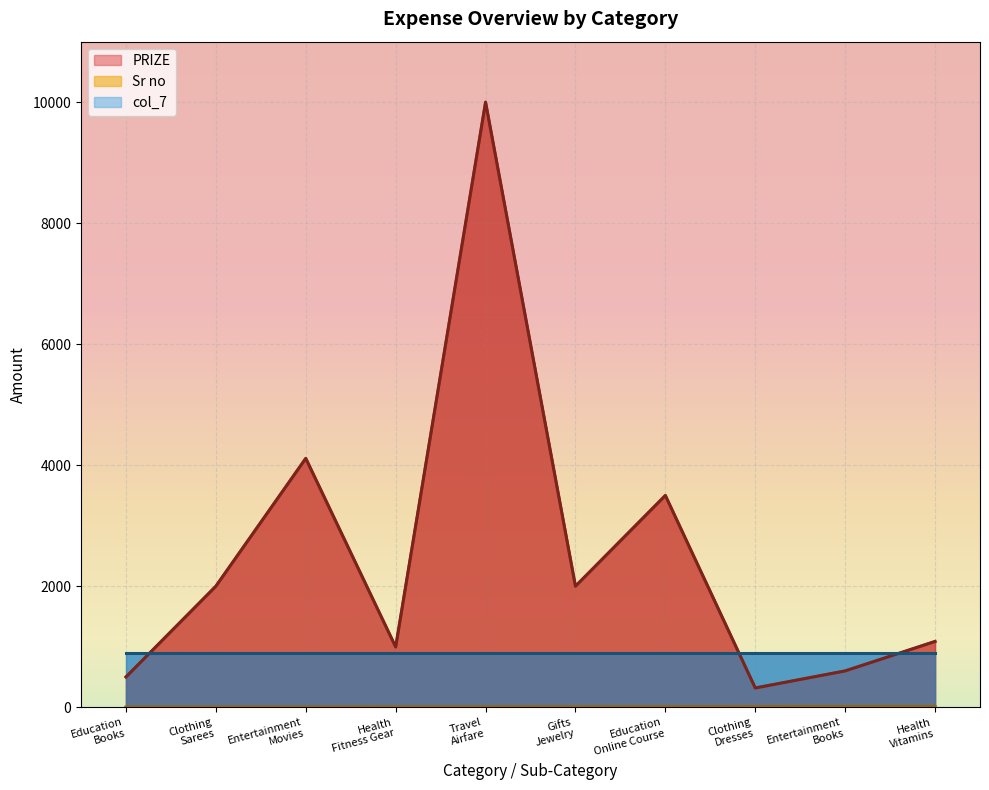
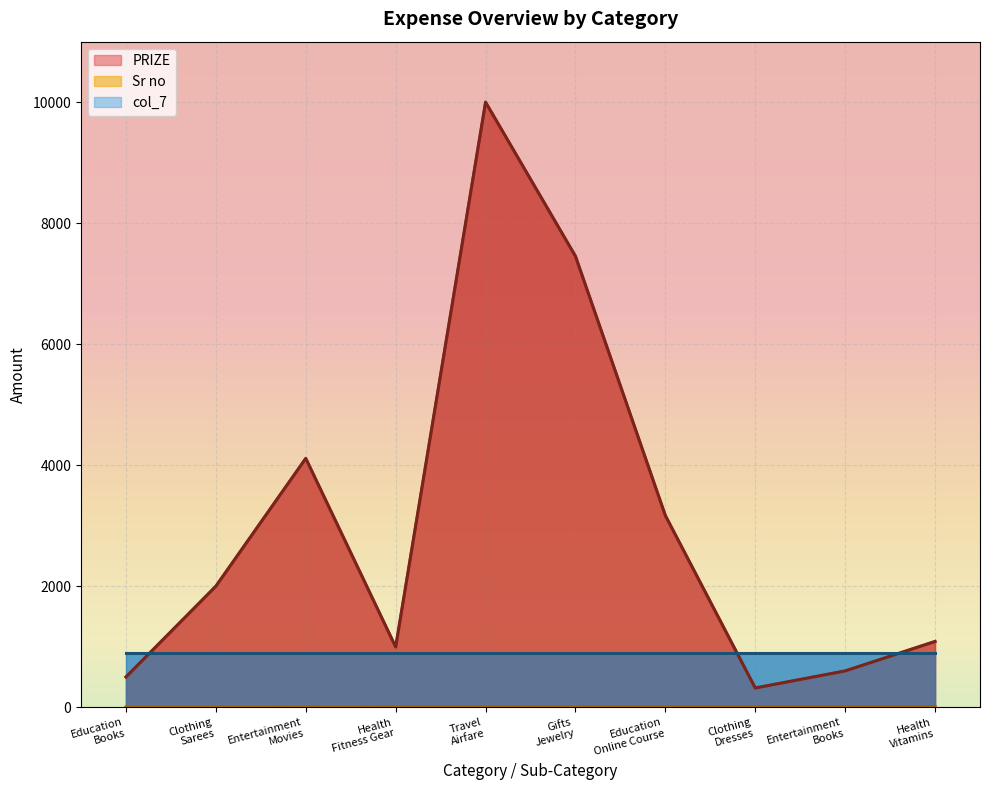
  {
    "PRIZE": {
      "Education Books": 500,
      "Clothing Sarees": 2000,
      "Entertainment Movies": 4100,
      "Health Fitness Gear": 1000,
      "Travel Airfare": 10000,
-     "Gifts Jewelry": 2000,
-     "Education Online Course": 3500,
+     "Gifts Jewelry": 7500,
+     "Education Online Course": 3200,
      "Clothing Dresses": 300,
      "Entertainment Books": 600,
      "Health Vitamins": 1100
    },
    "Sr no": {
      "Education Books": 0,
      "Clothing Sarees": 0,
      "Entertainment Movies": 0,
      "Health Fitness Gear": 0,
      "Travel Airfare": 0,
      "Gifts Jewelry": 0,
      "Education Online Course": 0,
      "Clothing Dresses": 0,
      "Entertainment Books": 0,
      "Health Vitamins": 0
    },
    "col_7": {
      "Education Books": 900,
      "Clothing Sarees": 900,
      "Entertainment Movies": 900,
      "Health Fitness Gear": 900,
      "Travel Airfare": 900,
      "Gifts Jewelry": 900,
      "Education Online Course": 900,
      "Clothing Dresses": 900,
      "Entertainment Books": 900,
      "Health Vitamins": 900
    }
  }
